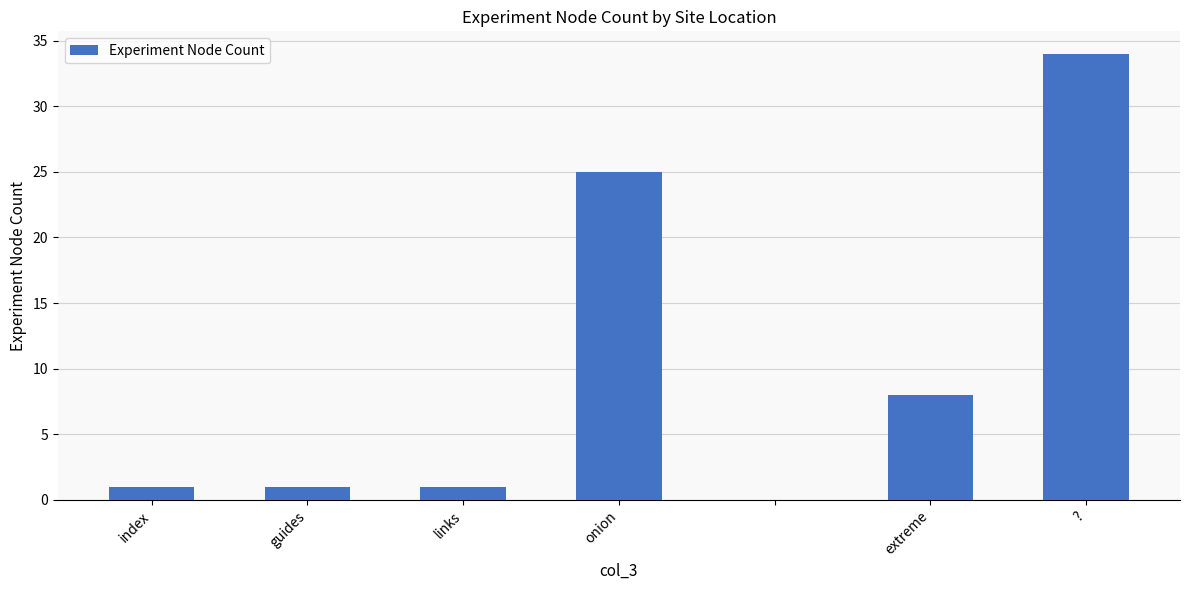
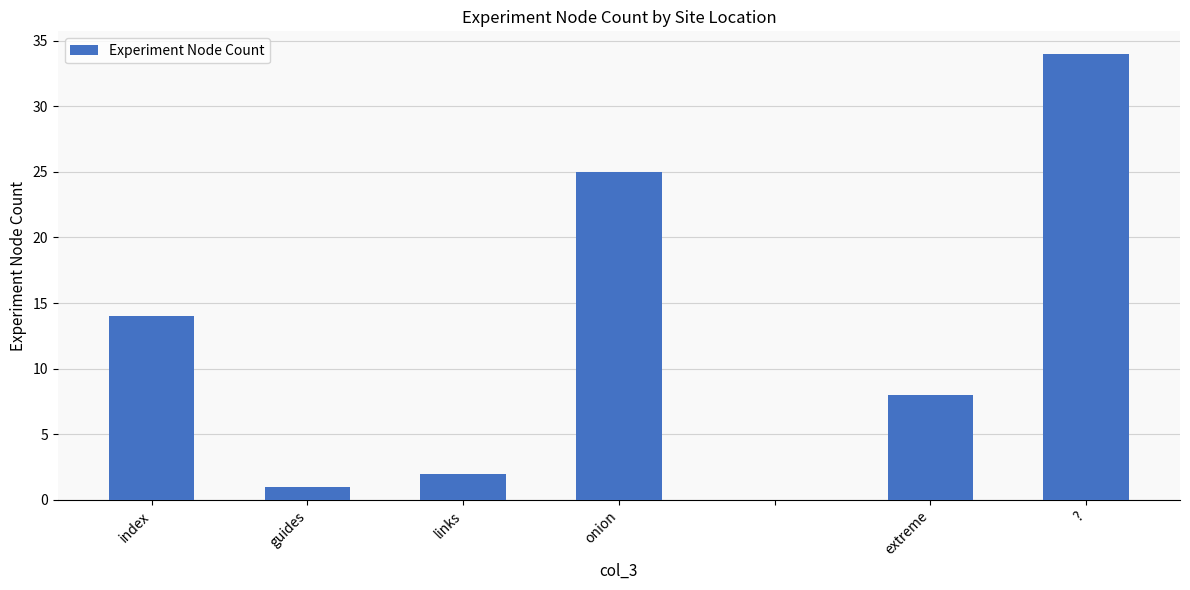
  {
-   "index": 1,
+   "index": 14,
    "guides": 1,
-   "links": 1,
+   "links": 2,
    "onion": 25,
    "extreme": 8,
    "?": 34
  }
